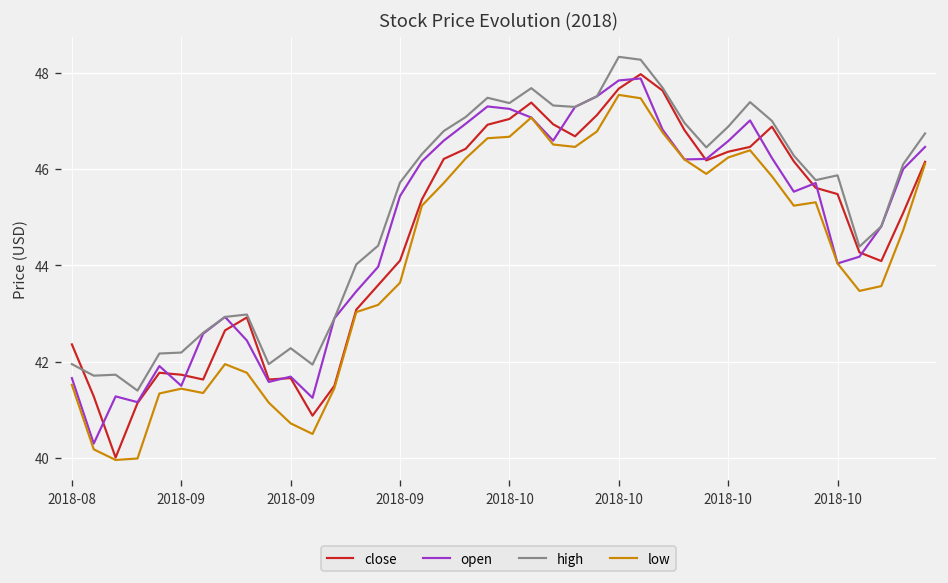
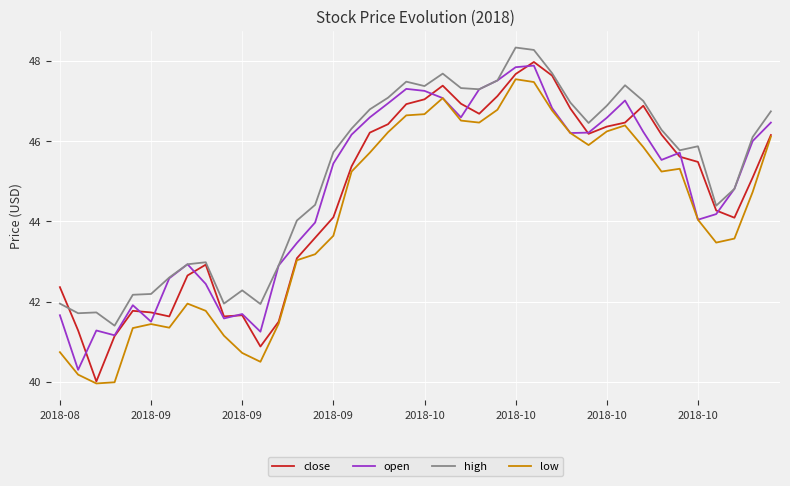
  {
    "close": {
      "2018-08": 42.4
    },
    "open": {
      "2018-08": 41.7
    },
    "high": {
      "2018-08": 42.0
    },
    "low": {
-     "2018-08": 41.5
+     "2018-08": 40.7
    }
  }
